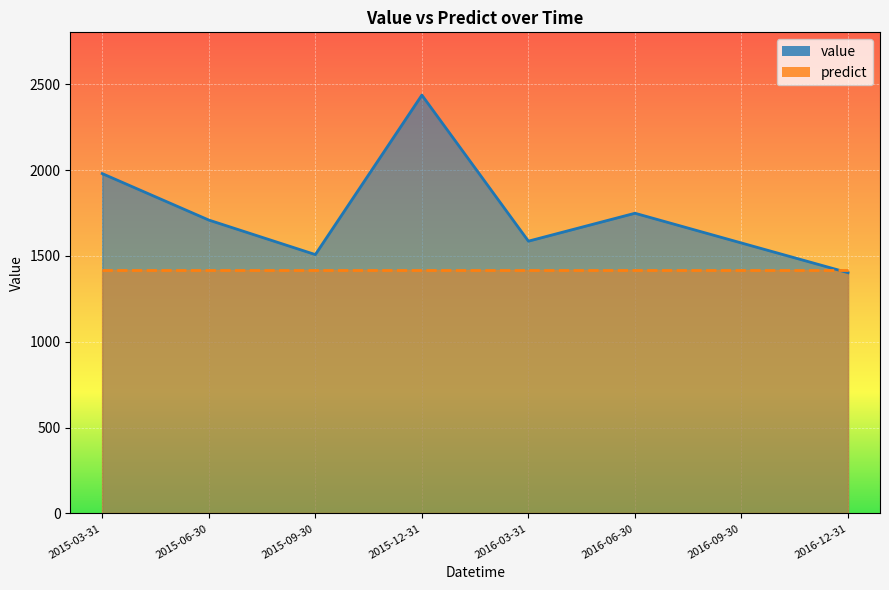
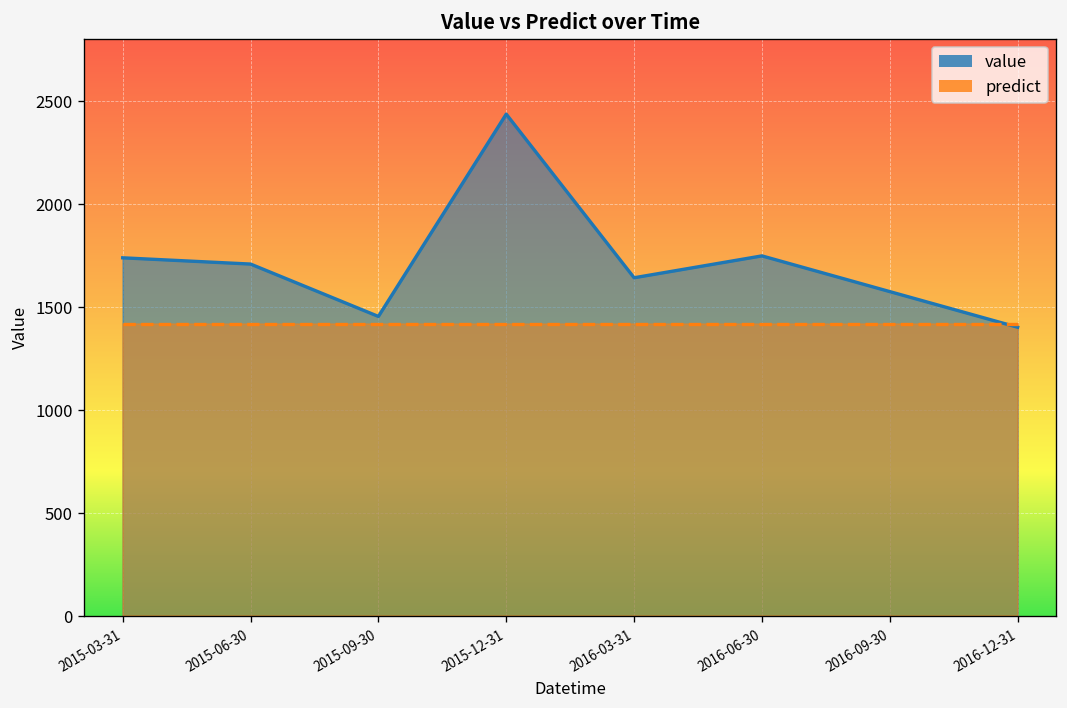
  {
    "value": {
-     "2015-03-31": 1980,
+     "2015-03-31": 1740,
      "2015-06-30": 1710,
-     "2015-09-30": 1510,
+     "2015-09-30": 1460,
      "2015-12-31": 2440,
-     "2016-03-31": 1590,
+     "2016-03-31": 1640,
      "2016-06-30": 1750,
      "2016-09-30": 1580,
      "2016-12-31": 1400
    },
    "predict": {
      "2015-03-31": 1420,
      "2015-06-30": 1420,
      "2015-09-30": 1420,
      "2015-12-31": 1420,
      "2016-03-31": 1420,
      "2016-06-30": 1420,
      "2016-09-30": 1420,
      "2016-12-31": 1420
    }
  }
